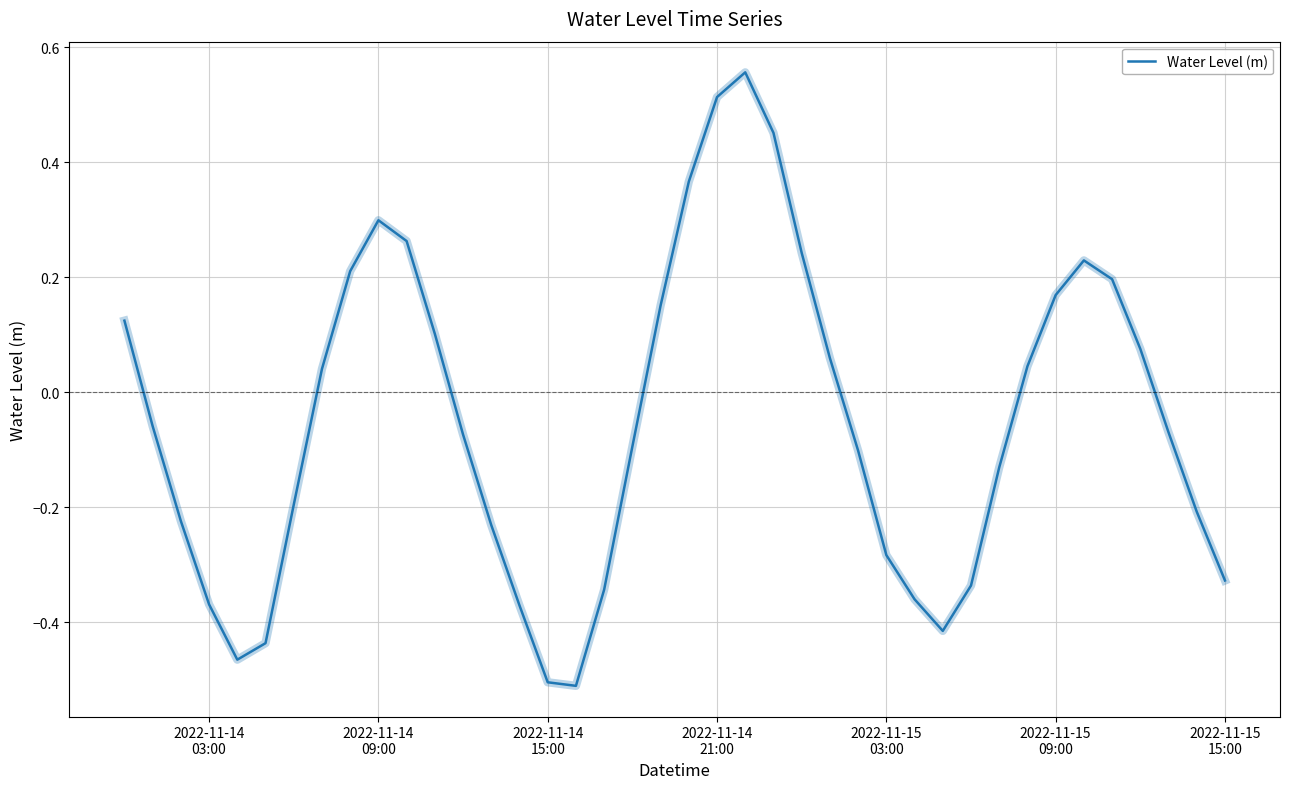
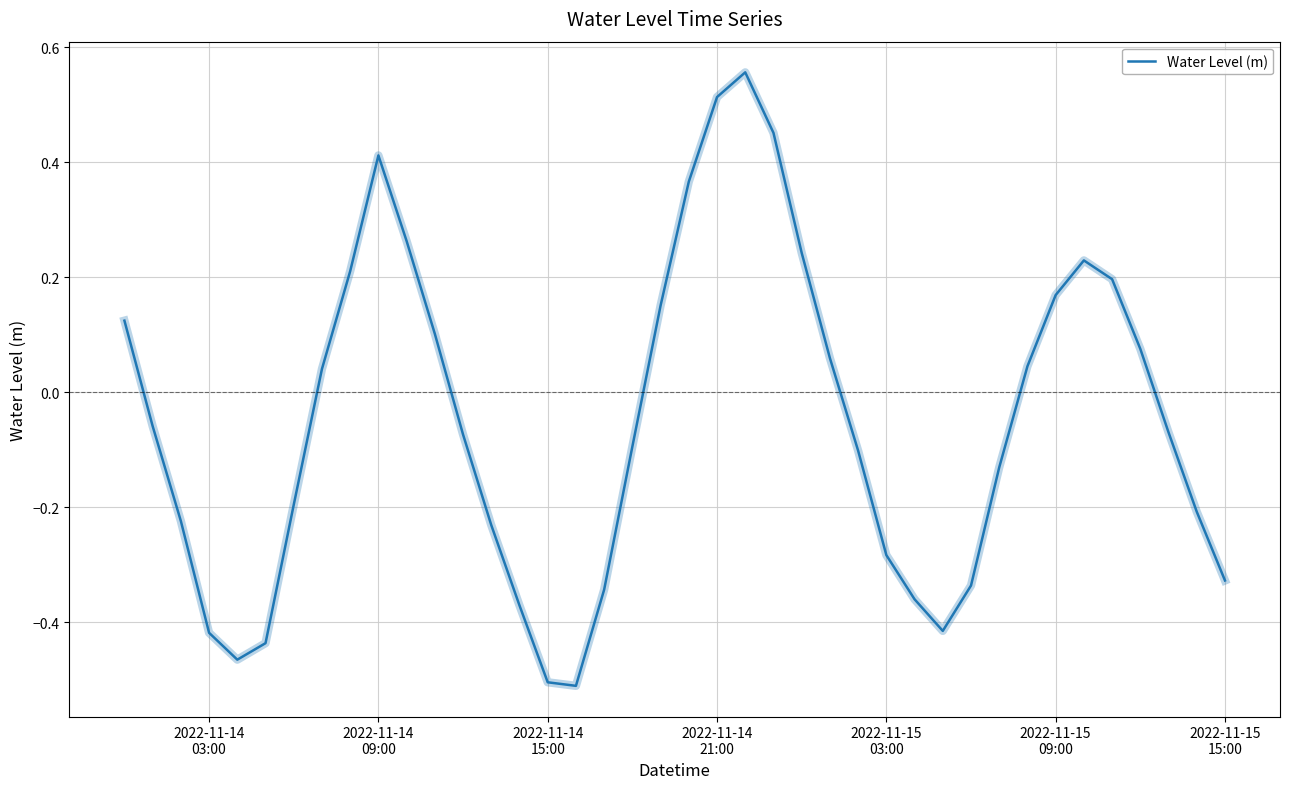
  {
-   "2022-11-14 03:00": -0.37,
-   "2022-11-14 09:00": 0.30,
+   "2022-11-14 03:00": -0.42,
+   "2022-11-14 09:00": 0.41,
    "2022-11-14 15:00": -0.50,
    "2022-11-14 21:00": 0.51,
    "2022-11-15 03:00": -0.28,
    "2022-11-15 09:00": 0.17,
    "2022-11-15 15:00": -0.33
  }
